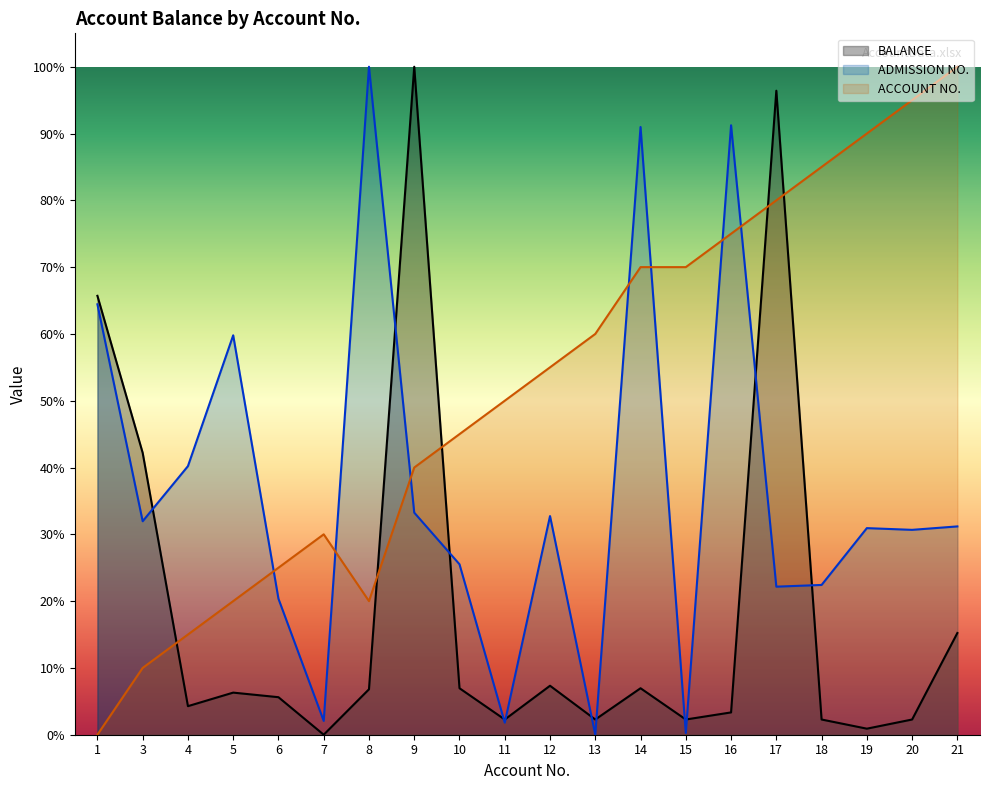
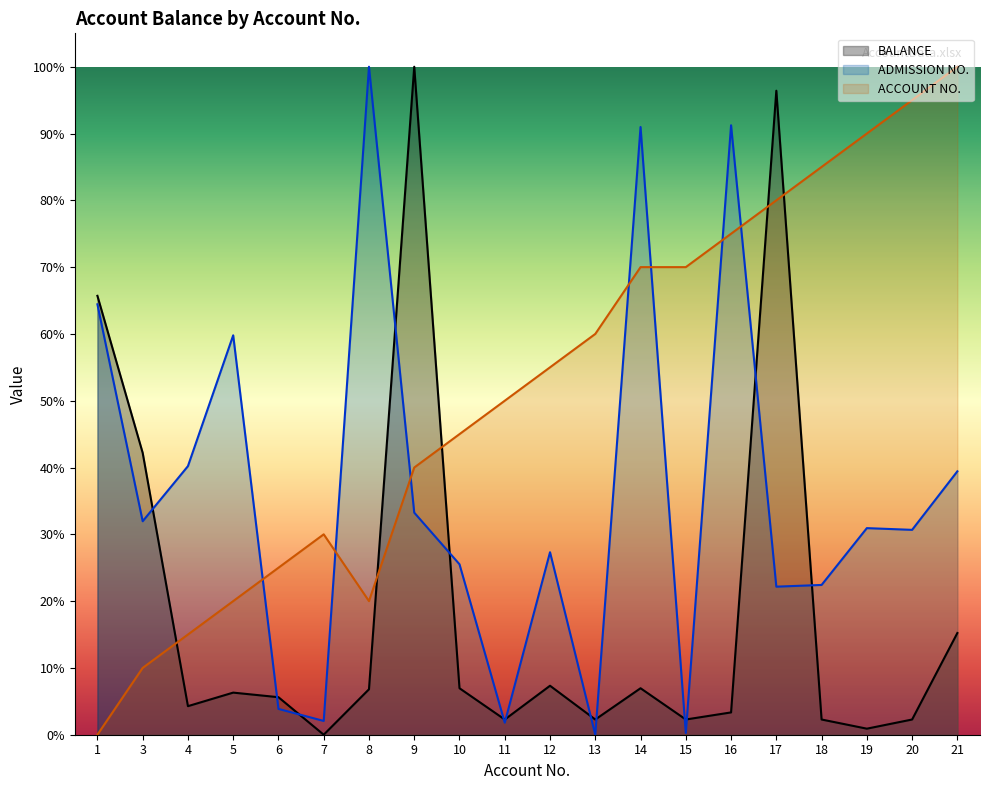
  {
    "BALANCE": {
      "1": "66%",
      "3": "42%",
      "4": "4%",
      "5": "6%",
      "6": "6%",
      "7": "0%",
      "8": "7%",
      "9": "100%",
      "10": "7%",
      "11": "2%",
      "12": "7%",
      "13": "2%",
      "14": "7%",
      "15": "2%",
      "16": "3%",
      "17": "96%",
      "18": "2%",
      "19": "1%",
      "20": "2%",
      "21": "15%"
    },
    "ADMISSION NO.": {
      "1": "64%",
      "3": "32%",
      "4": "40%",
      "5": "60%",
-     "6": "20%",
+     "6": "4%",
      "7": "2%",
      "8": "100%",
      "9": "33%",
      "10": "26%",
      "11": "2%",
-     "12": "33%",
+     "12": "27%",
      "13": "0%",
      "14": "91%",
      "15": "0%",
      "16": "91%",
      "17": "22%",
      "18": "22%",
      "19": "31%",
      "20": "31%",
-     "21": "31%"
+     "21": "39%"
    },
    "ACCOUNT NO.": {
      "1": "0%",
      "3": "10%",
      "4": "15%",
      "5": "20%",
      "6": "25%",
      "7": "30%",
      "8": "20%",
      "9": "40%",
      "10": "45%",
      "11": "50%",
      "12": "55%",
      "13": "60%",
      "14": "70%",
      "15": "70%",
      "16": "75%",
      "17": "80%",
      "18": "85%",
      "19": "90%"
    }
  }
